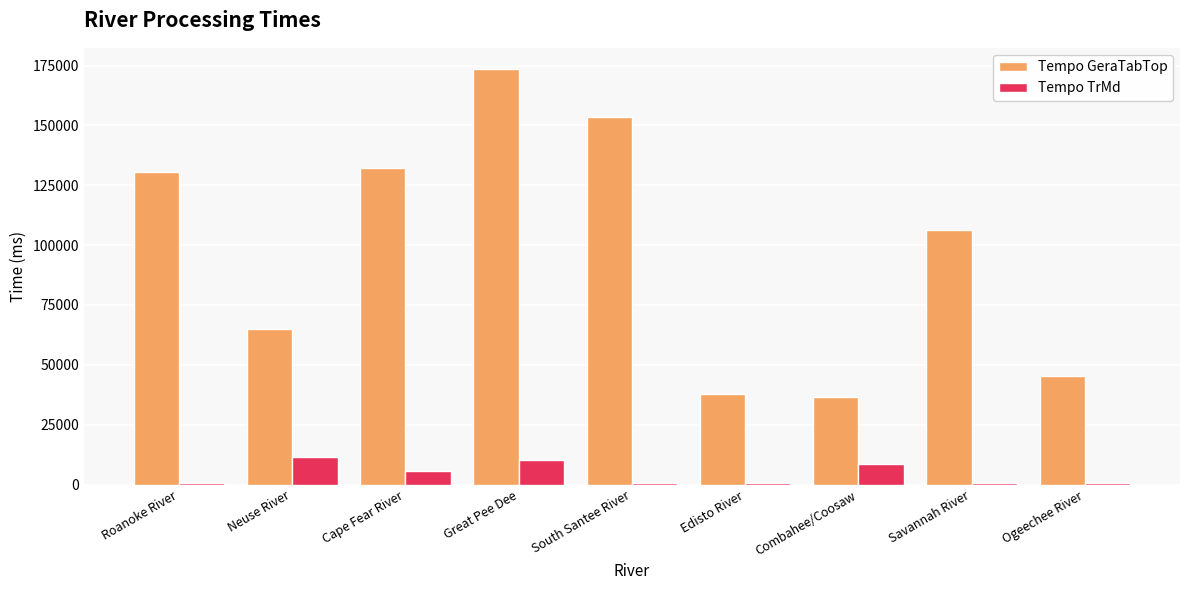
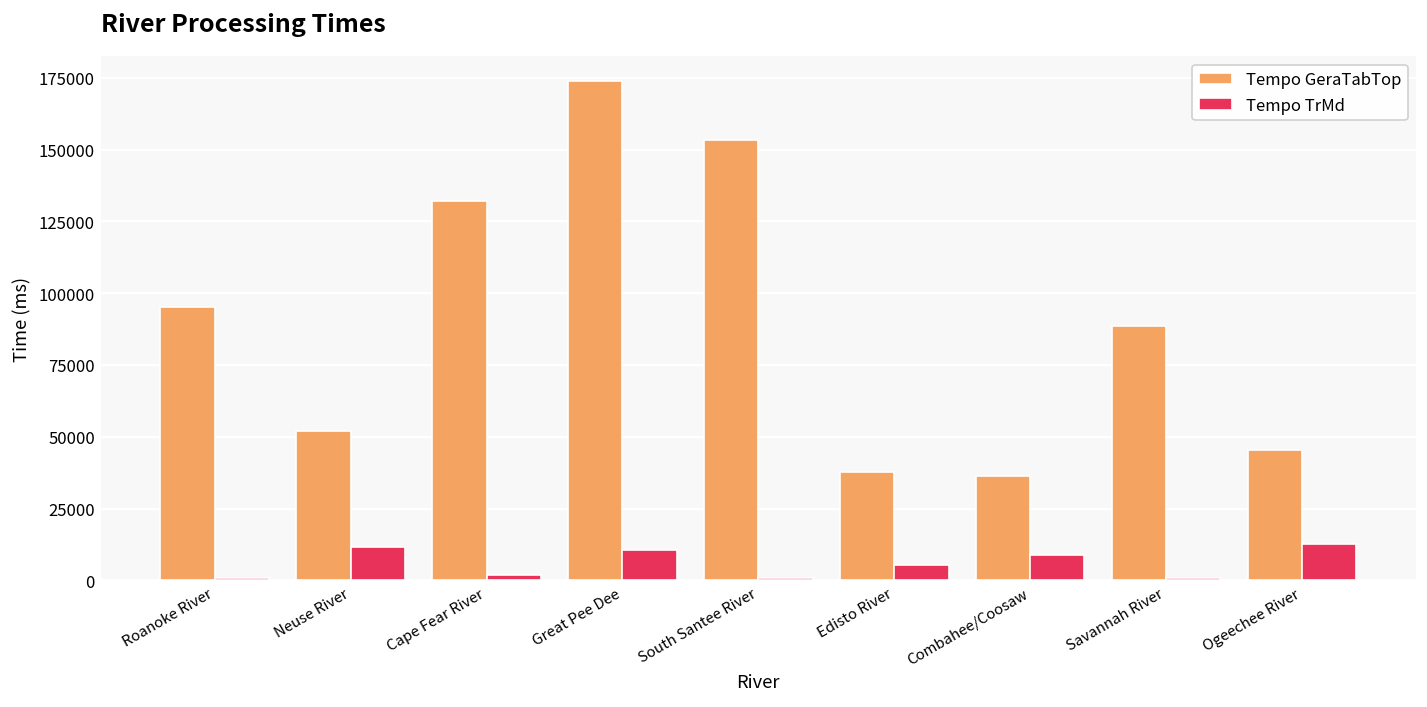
  {
    "Tempo GeraTabTop": {
-     "Roanoke River": 130000,
-     "Neuse River": 65000,
+     "Roanoke River": 95000,
+     "Neuse River": 52000,
      "Cape Fear River": 132000,
      "Great Pee Dee": 174000,
      "South Santee River": 153000,
      "Edisto River": 38000,
      "Combahee/Coosaw": 36000,
-     "Savannah River": 106000,
+     "Savannah River": 89000,
      "Ogeechee River": 45000
    },
    "Tempo TrMd": {
      "Neuse River": 12000,
-     "Cape Fear River": 6000,
+     "Cape Fear River": 2000,
      "Great Pee Dee": 10000,
-     "Edisto River": 1000,
+     "Edisto River": 5000,
      "Combahee/Coosaw": 9000,
-     "Ogeechee River": 1000
+     "Ogeechee River": 13000
    }
  }
